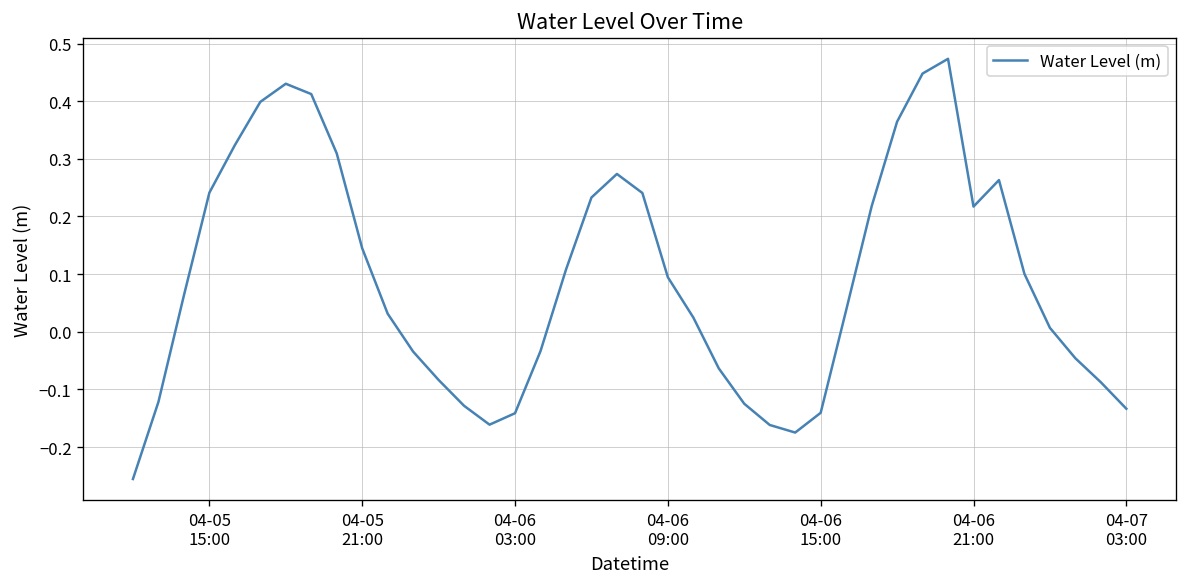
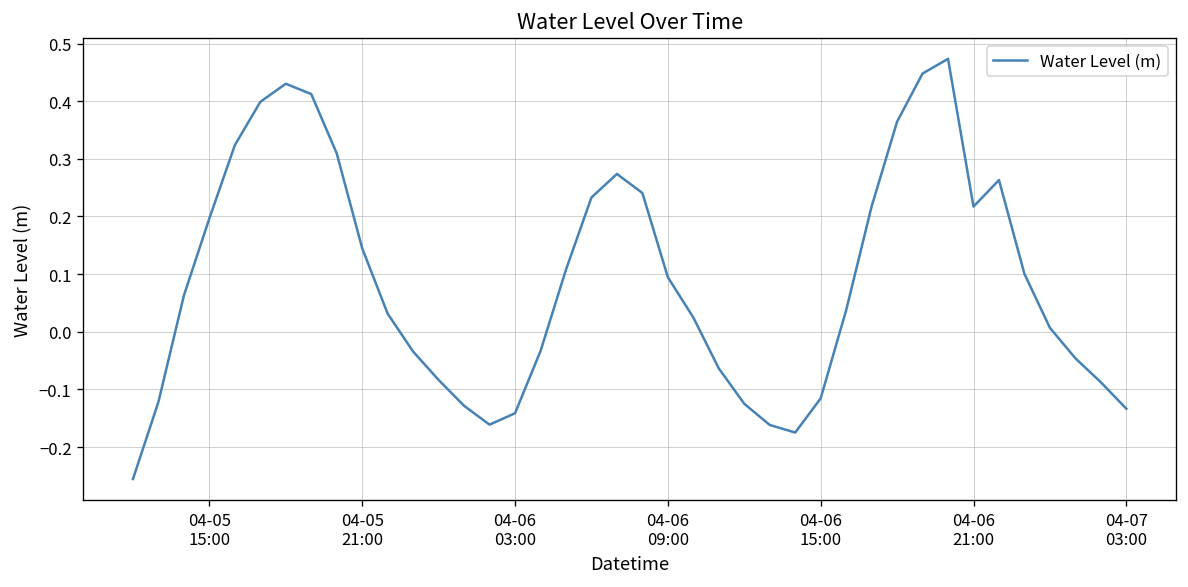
  {
-   "04-05 15:00": 0.24,
+   "04-05 15:00": 0.20,
    "04-05 21:00": 0.14,
    "04-06 03:00": -0.14,
    "04-06 09:00": 0.09,
-   "04-06 15:00": -0.14,
+   "04-06 15:00": -0.12,
    "04-06 21:00": 0.22,
    "04-07 03:00": -0.13
  }
